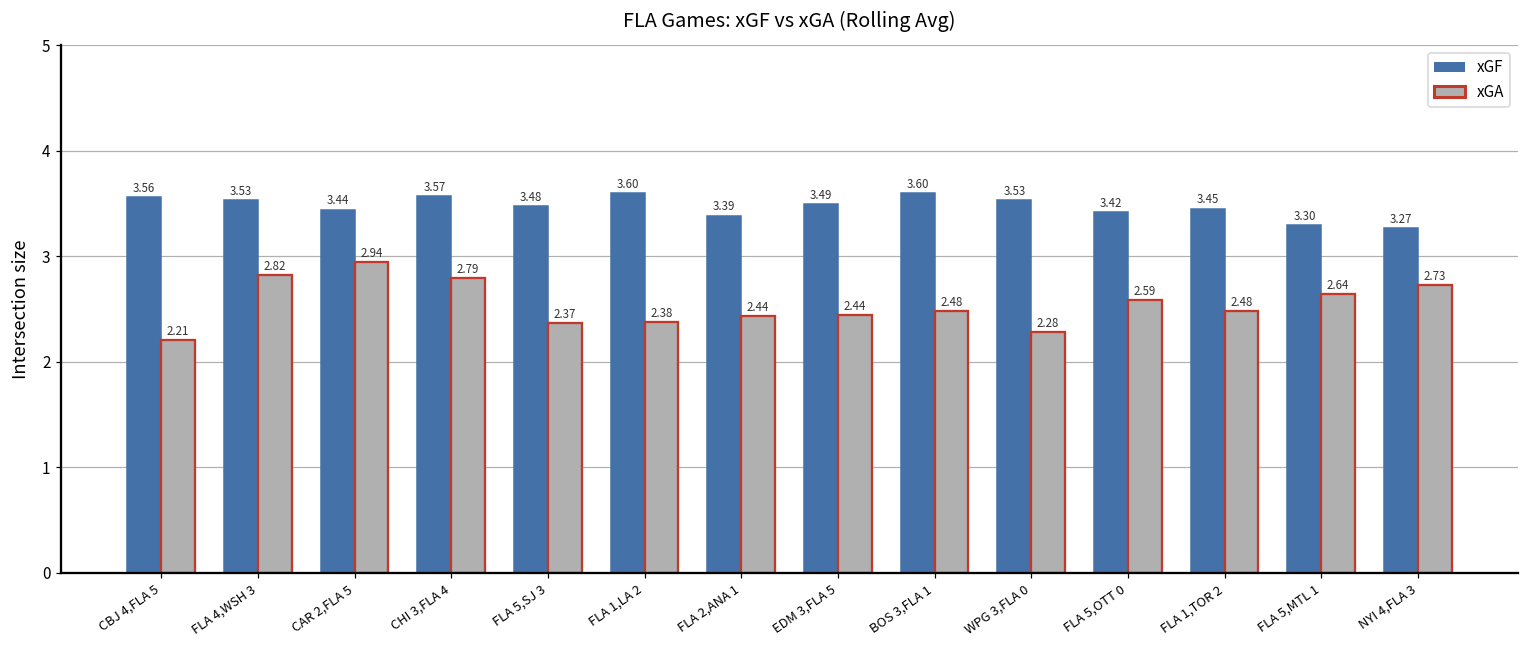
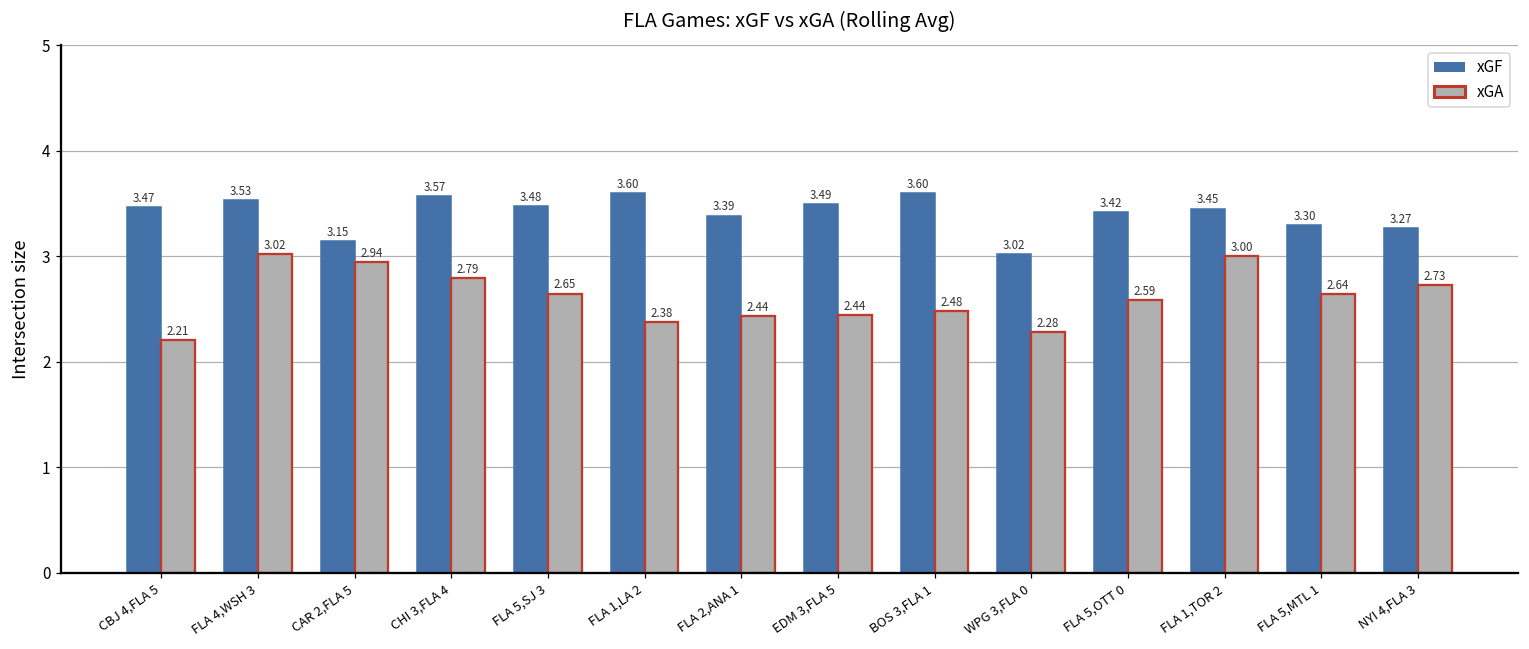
  {
    "xGF": {
-     "CBJ 4,FLA 5": 3.56,
+     "CBJ 4,FLA 5": 3.47,
      "FLA 4,WSH 3": 3.53,
-     "CAR 2,FLA 5": 3.44,
+     "CAR 2,FLA 5": 3.15,
      "CHI 3,FLA 4": 3.57,
      "FLA 5,SJ 3": 3.48,
      "FLA 1,LA 2": 3.60,
      "FLA 2,ANA 1": 3.39,
      "EDM 3,FLA 5": 3.49,
      "BOS 3,FLA 1": 3.60,
-     "WPG 3,FLA 0": 3.53,
+     "WPG 3,FLA 0": 3.02,
      "FLA 5,OTT 0": 3.42,
      "FLA 1,TOR 2": 3.45,
      "FLA 5,MTL 1": 3.30,
      "NYI 4,FLA 3": 3.27
    },
    "xGA": {
      "CBJ 4,FLA 5": 2.21,
-     "FLA 4,WSH 3": 2.82,
+     "FLA 4,WSH 3": 3.02,
      "CAR 2,FLA 5": 2.94,
      "CHI 3,FLA 4": 2.79,
-     "FLA 5,SJ 3": 2.37,
+     "FLA 5,SJ 3": 2.65,
      "FLA 1,LA 2": 2.38,
      "FLA 2,ANA 1": 2.44,
      "EDM 3,FLA 5": 2.44,
      "BOS 3,FLA 1": 2.48,
      "WPG 3,FLA 0": 2.28,
      "FLA 5,OTT 0": 2.59,
-     "FLA 1,TOR 2": 2.48,
+     "FLA 1,TOR 2": 3.00,
      "FLA 5,MTL 1": 2.64,
      "NYI 4,FLA 3": 2.73
    }
  }
